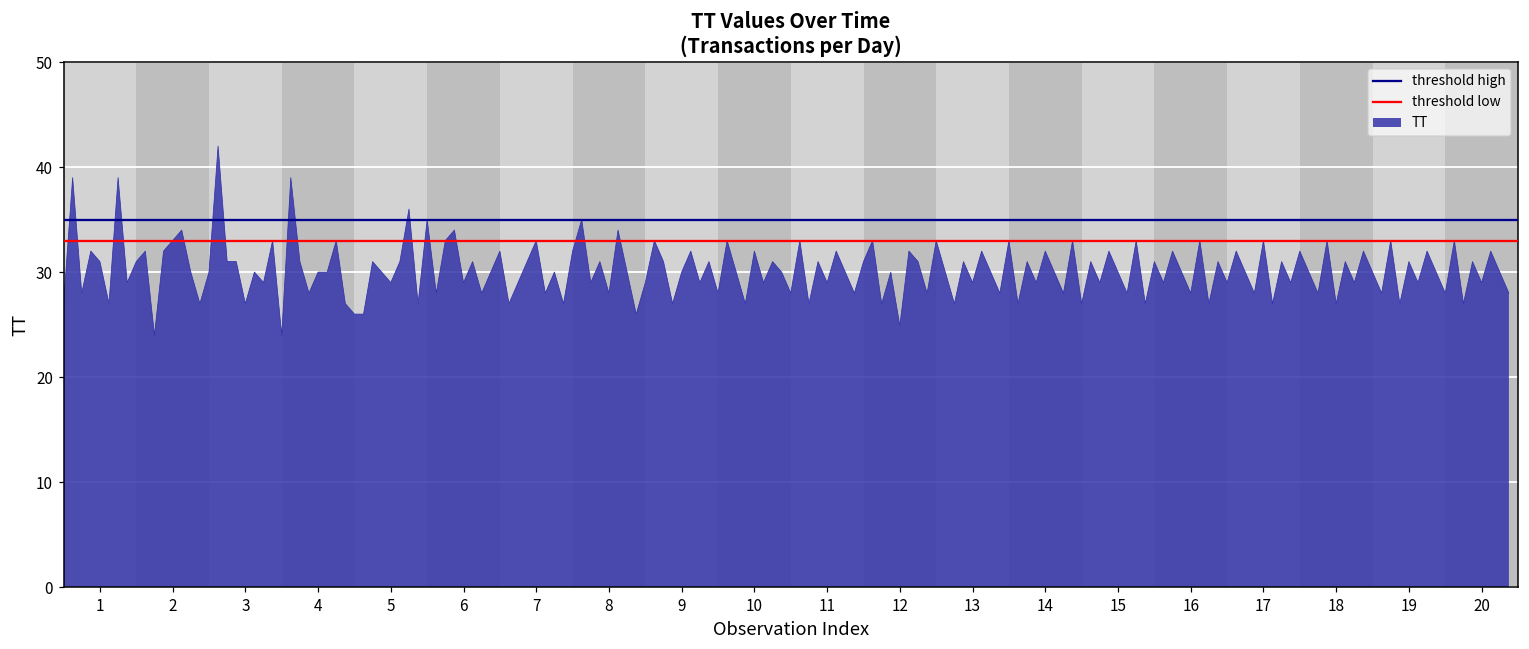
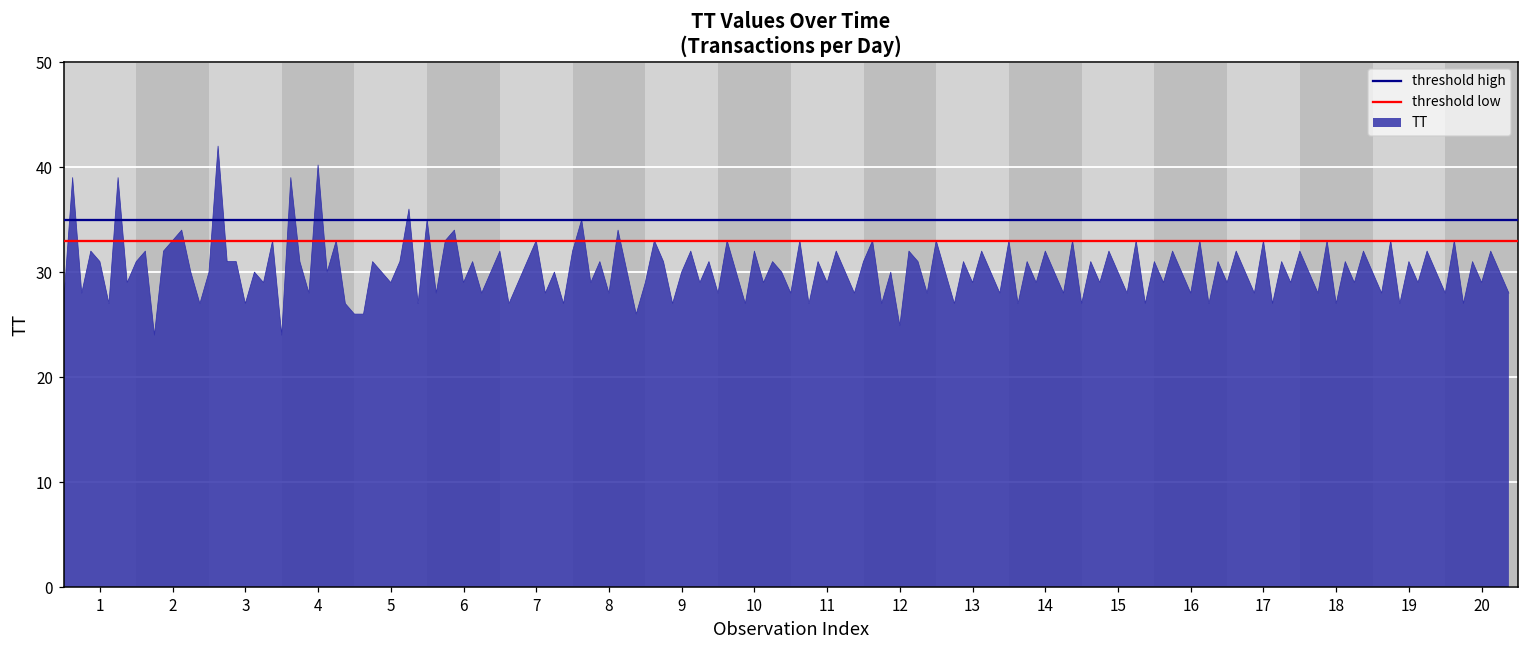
  {
-   "4": 30,
+   "4": 40,
    "12": 25,
    "20": 29
  }
